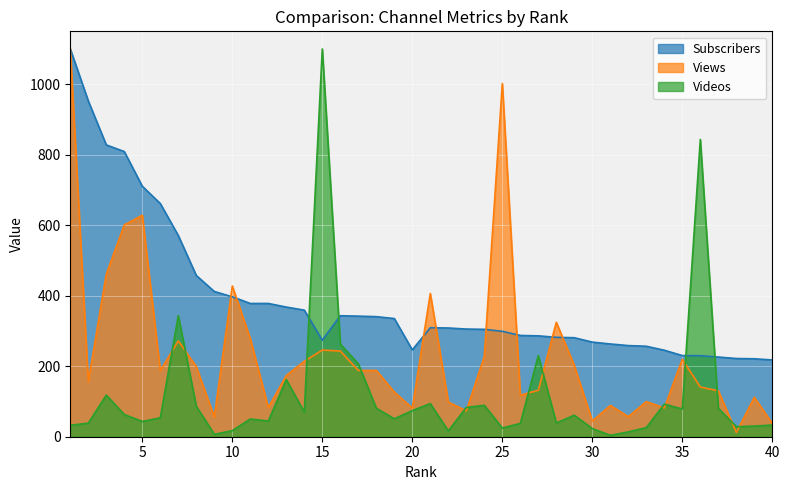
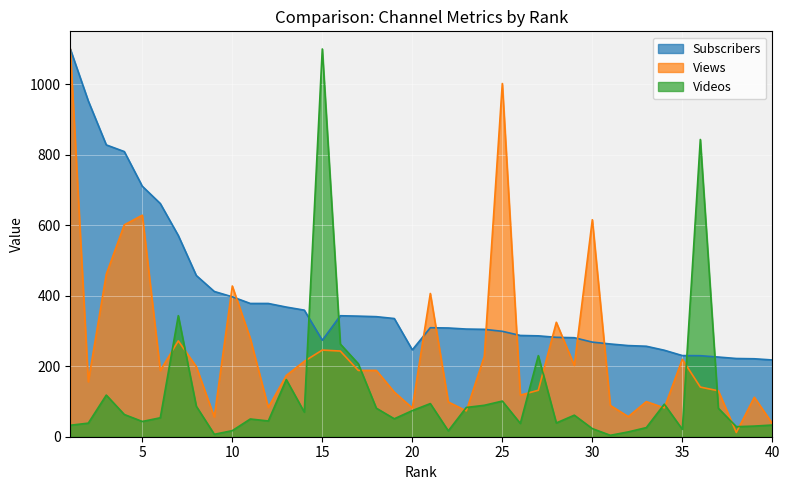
  {
    "Subscribers": {
      "5": 710,
      "10": 400,
      "15": 270,
      "20": 250,
      "25": 300,
      "30": 270,
      "35": 230,
      "40": 220
    },
    "Views": {
      "5": 630,
      "10": 430,
      "15": 250,
      "20": 80,
      "25": 1000,
-     "30": 40,
+     "30": 620,
      "35": 220
    },
    "Videos": {
      "5": 40,
      "10": 20,
      "15": 1100,
      "20": 70,
-     "25": 20,
+     "25": 100,
      "30": 20,
-     "35": 80
+     "35": 20
    }
  }
